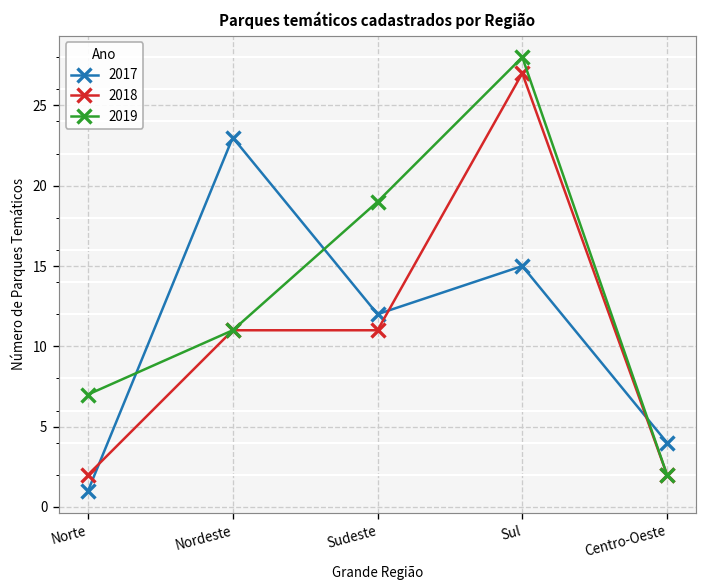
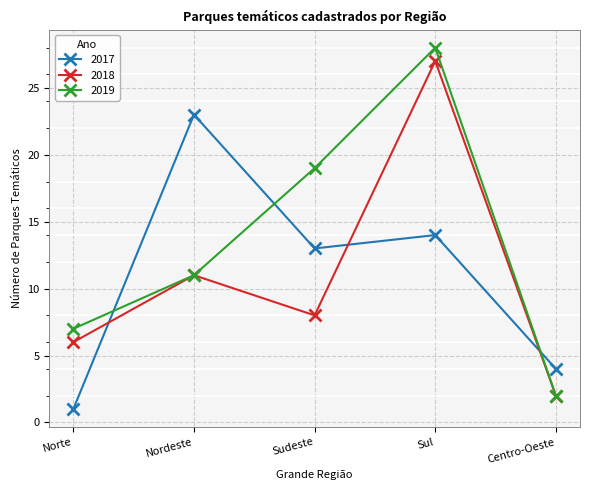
  {
    "2017": {
      "Norte": 1,
      "Nordeste": 23,
-     "Sudeste": 12,
-     "Sul": 15,
+     "Sudeste": 13,
+     "Sul": 14,
      "Centro-Oeste": 4
    },
    "2018": {
-     "Norte": 2,
-     "Sudeste": 11,
+     "Norte": 6,
+     "Sudeste": 8,
      "Sul": 27
    },
    "2019": {
      "Norte": 7,
      "Sudeste": 19,
      "Sul": 28
    }
  }
